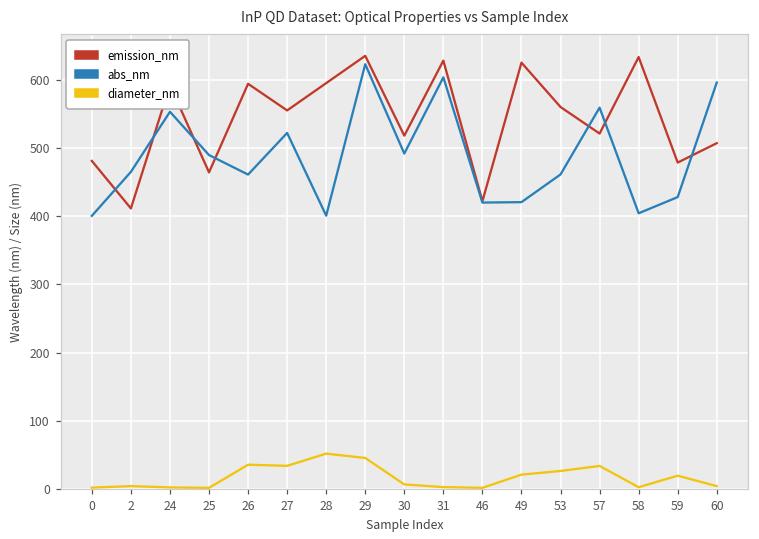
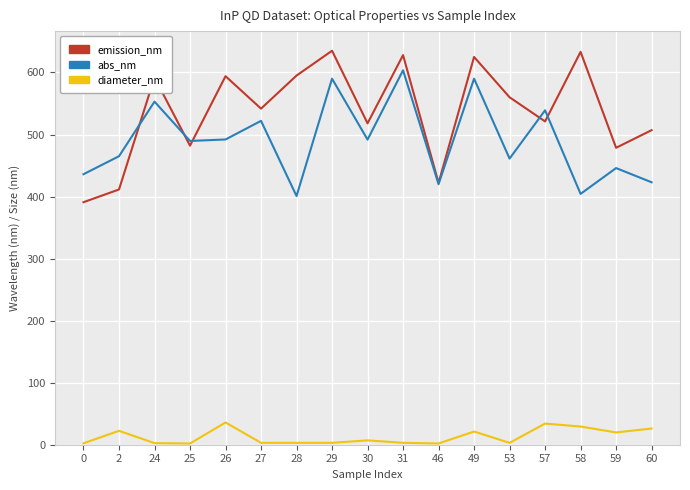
  {
    "emission_nm": {
-     "0": 480,
+     "0": 390,
      "2": 410,
-     "25": 460,
+     "25": 480,
      "26": 590,
-     "27": 560,
+     "27": 540,
      "28": 600,
      "29": 640,
      "30": 520,
      "31": 630,
      "49": 630,
      "53": 560,
      "57": 520,
      "58": 630,
      "59": 480,
      "60": 510
    },
    "abs_nm": {
-     "0": 400,
+     "0": 440,
      "2": 470,
      "24": 550,
      "25": 490,
-     "26": 460,
+     "26": 490,
      "27": 520,
      "28": 400,
-     "29": 620,
+     "29": 590,
      "30": 490,
      "31": 600,
-     "49": 420,
+     "49": 590,
      "53": 460,
-     "57": 560,
+     "57": 540,
      "58": 400,
-     "59": 430,
-     "60": 600
+     "59": 450,
+     "60": 420
    },
    "diameter_nm": {
      "0": 0,
-     "2": 0,
+     "2": 20,
      "24": 0,
      "25": 0,
      "26": 40,
-     "27": 30,
-     "28": 50,
-     "29": 50,
+     "27": 0,
+     "28": 0,
+     "29": 0,
      "30": 10,
      "31": 0,
      "46": 0,
      "49": 20,
-     "53": 30,
+     "53": 0,
      "57": 30,
-     "58": 0,
+     "58": 30,
      "59": 20,
-     "60": 0
+     "60": 30
    }
  }
